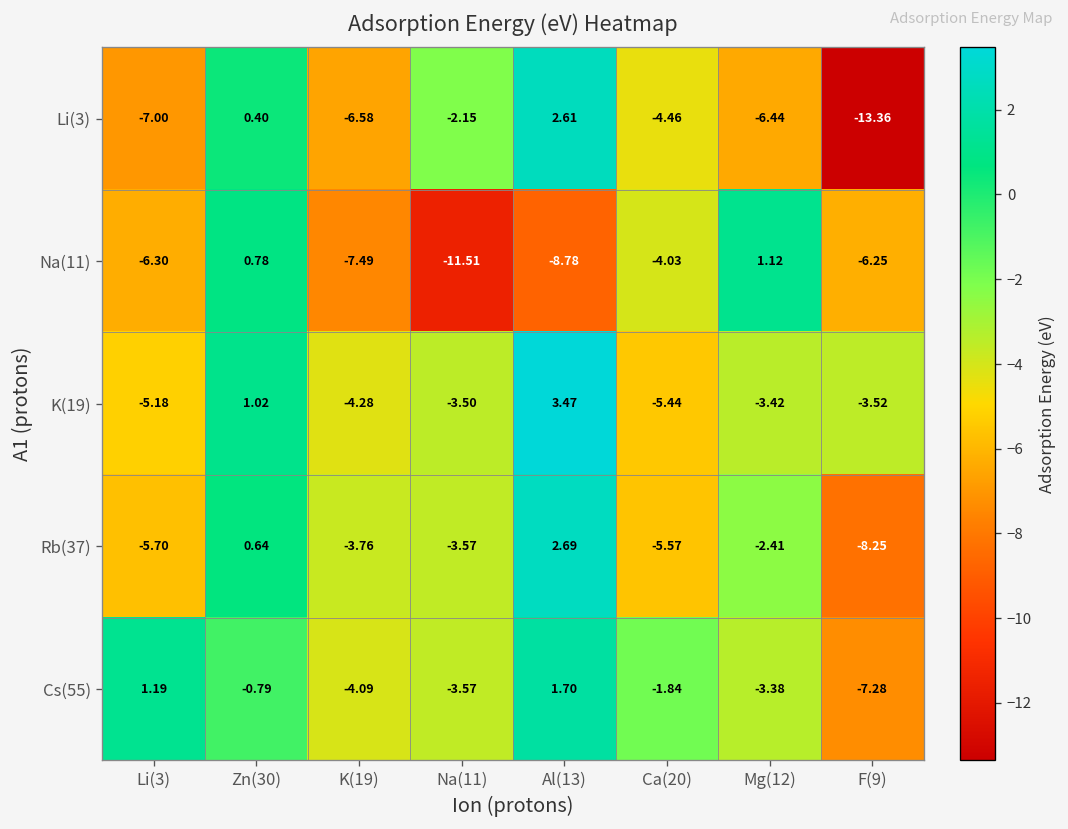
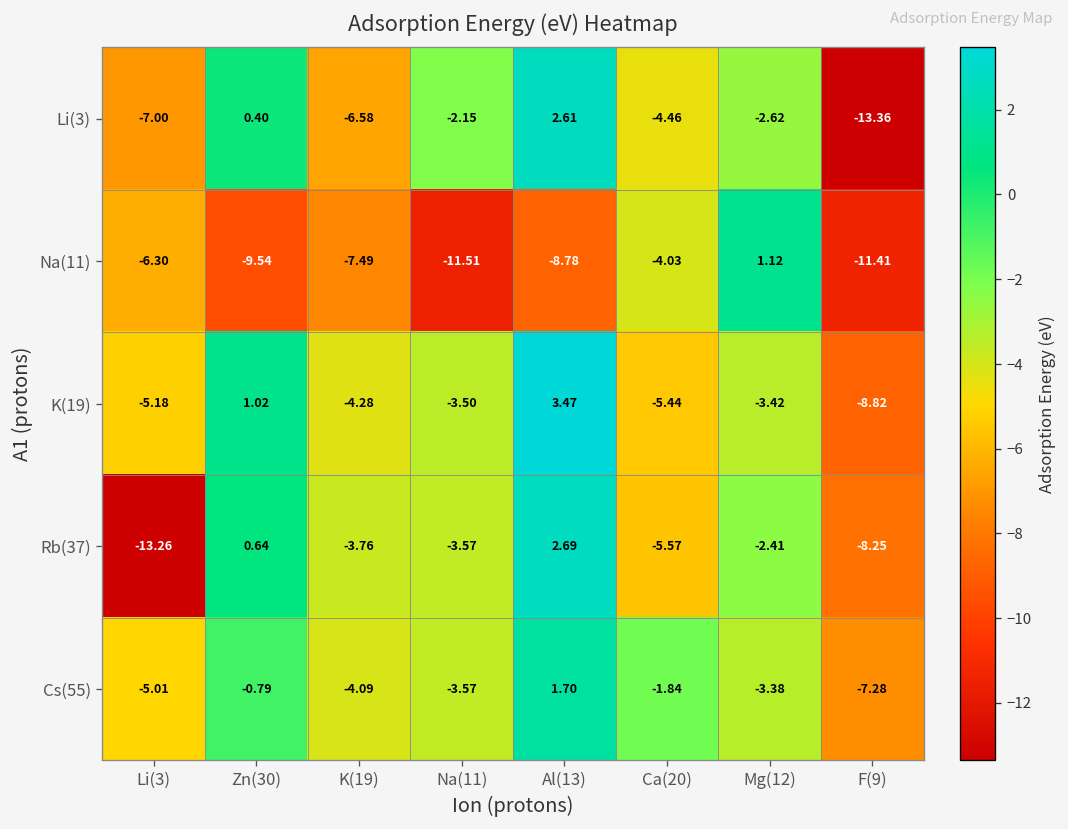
  {
    "Li(3)": {
      "Li(3)": -7.00,
      "Zn(30)": 0.40,
      "K(19)": -6.58,
      "Na(11)": -2.15,
      "Al(13)": 2.61,
      "Ca(20)": -4.46,
-     "Mg(12)": -6.44,
+     "Mg(12)": -2.62,
      "F(9)": -13.36
    },
    "Na(11)": {
      "Li(3)": -6.30,
-     "Zn(30)": 0.78,
+     "Zn(30)": -9.54,
      "K(19)": -7.49,
      "Na(11)": -11.51,
      "Al(13)": -8.78,
      "Ca(20)": -4.03,
      "Mg(12)": 1.12,
-     "F(9)": -6.25
+     "F(9)": -11.41
    },
    "K(19)": {
      "Li(3)": -5.18,
      "Zn(30)": 1.02,
      "K(19)": -4.28,
      "Na(11)": -3.50,
      "Al(13)": 3.47,
      "Ca(20)": -5.44,
      "Mg(12)": -3.42,
-     "F(9)": -3.52
+     "F(9)": -8.82
    },
    "Rb(37)": {
-     "Li(3)": -5.70,
+     "Li(3)": -13.26,
      "Zn(30)": 0.64,
      "K(19)": -3.76,
      "Na(11)": -3.57,
      "Al(13)": 2.69,
      "Ca(20)": -5.57,
      "Mg(12)": -2.41,
      "F(9)": -8.25
    },
    "Cs(55)": {
-     "Li(3)": 1.19,
+     "Li(3)": -5.01,
      "Zn(30)": -0.79,
      "K(19)": -4.09,
      "Na(11)": -3.57,
      "Al(13)": 1.70,
      "Ca(20)": -1.84,
      "Mg(12)": -3.38,
      "F(9)": -7.28
    }
  }
